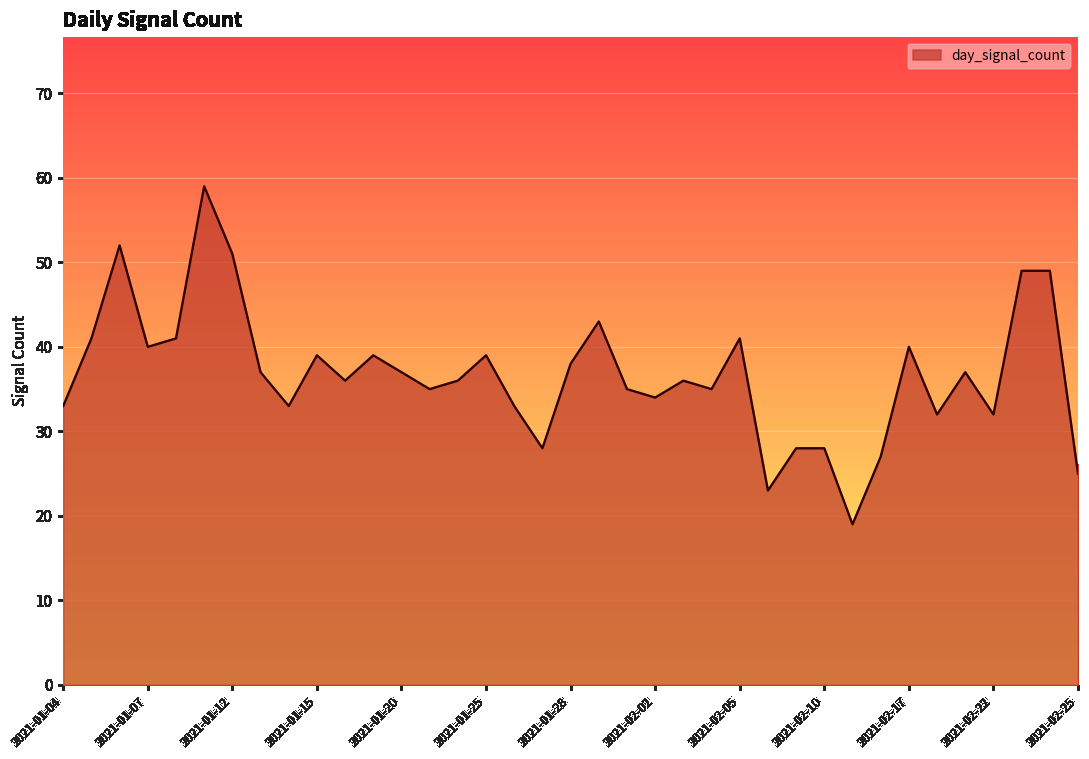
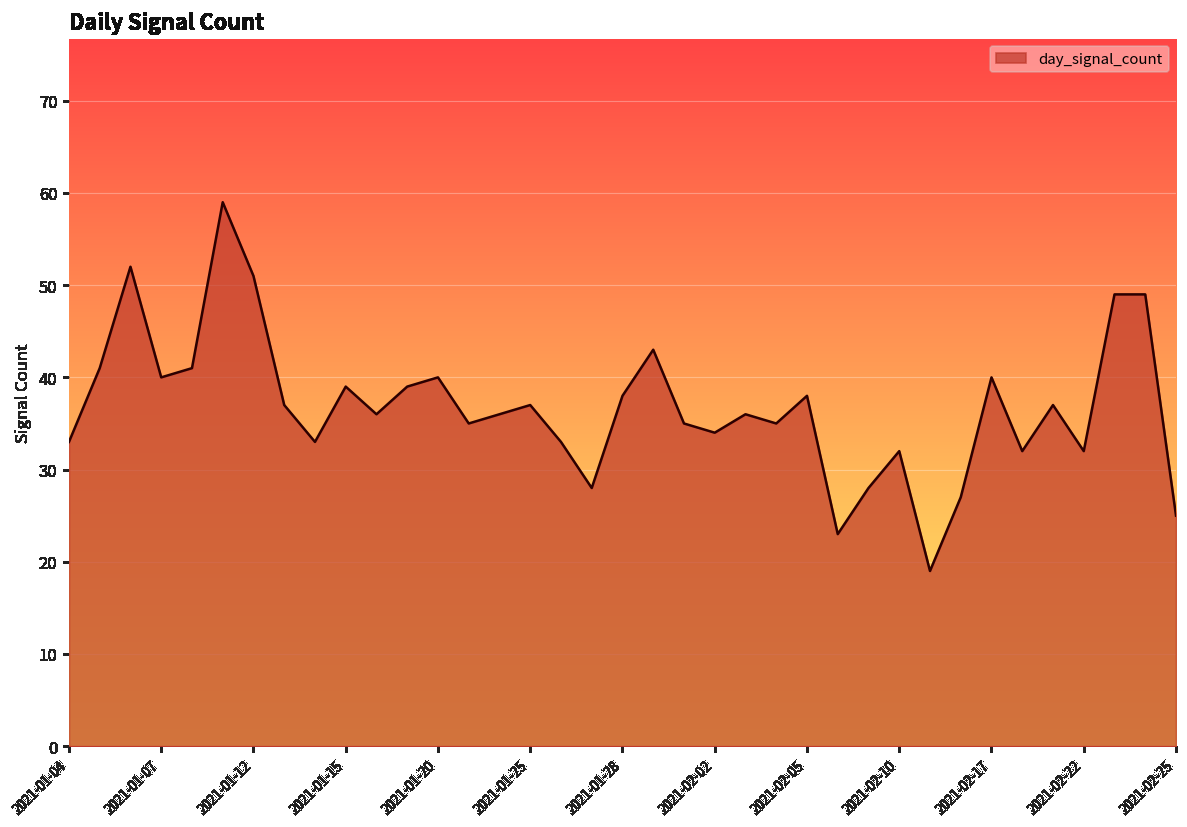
  {
    "2021-01-04": 33,
    "2021-01-07": 40,
    "2021-01-12": 51,
    "2021-01-15": 39,
-   "2021-01-20": 37,
-   "2021-01-25": 39,
+   "2021-01-20": 40,
+   "2021-01-25": 37,
    "2021-01-28": 38,
    "2021-02-02": 34,
-   "2021-02-05": 41,
-   "2021-02-10": 28,
+   "2021-02-05": 38,
+   "2021-02-10": 32,
    "2021-02-17": 40,
    "2021-02-22": 32,
    "2021-02-25": 25
  }
